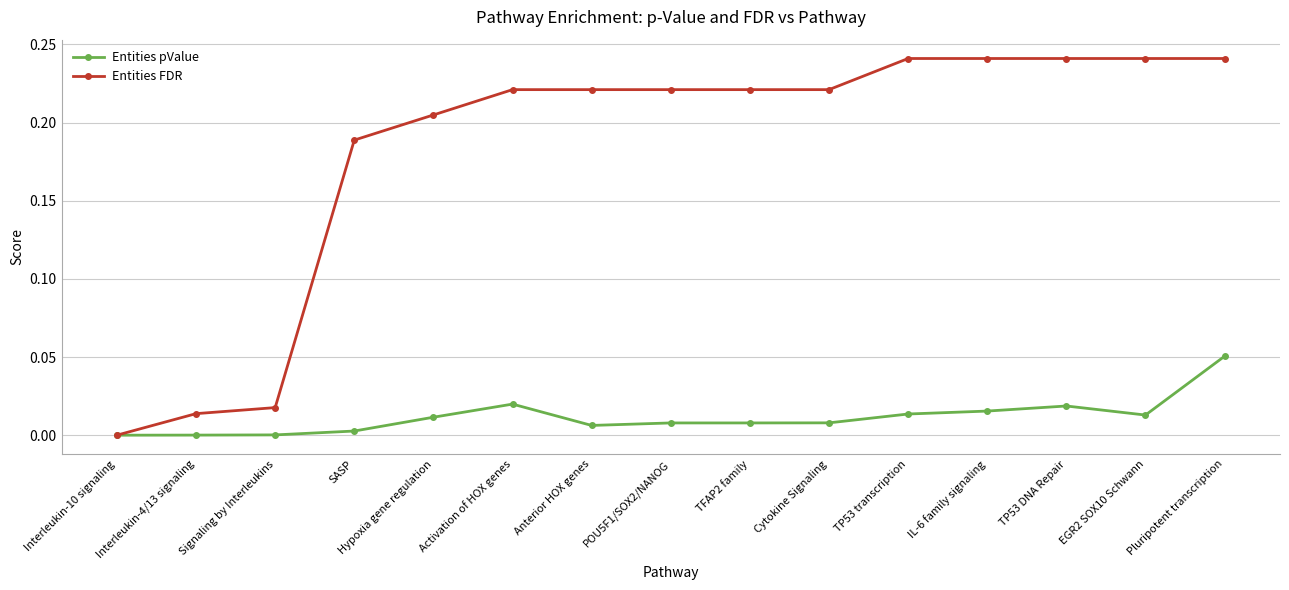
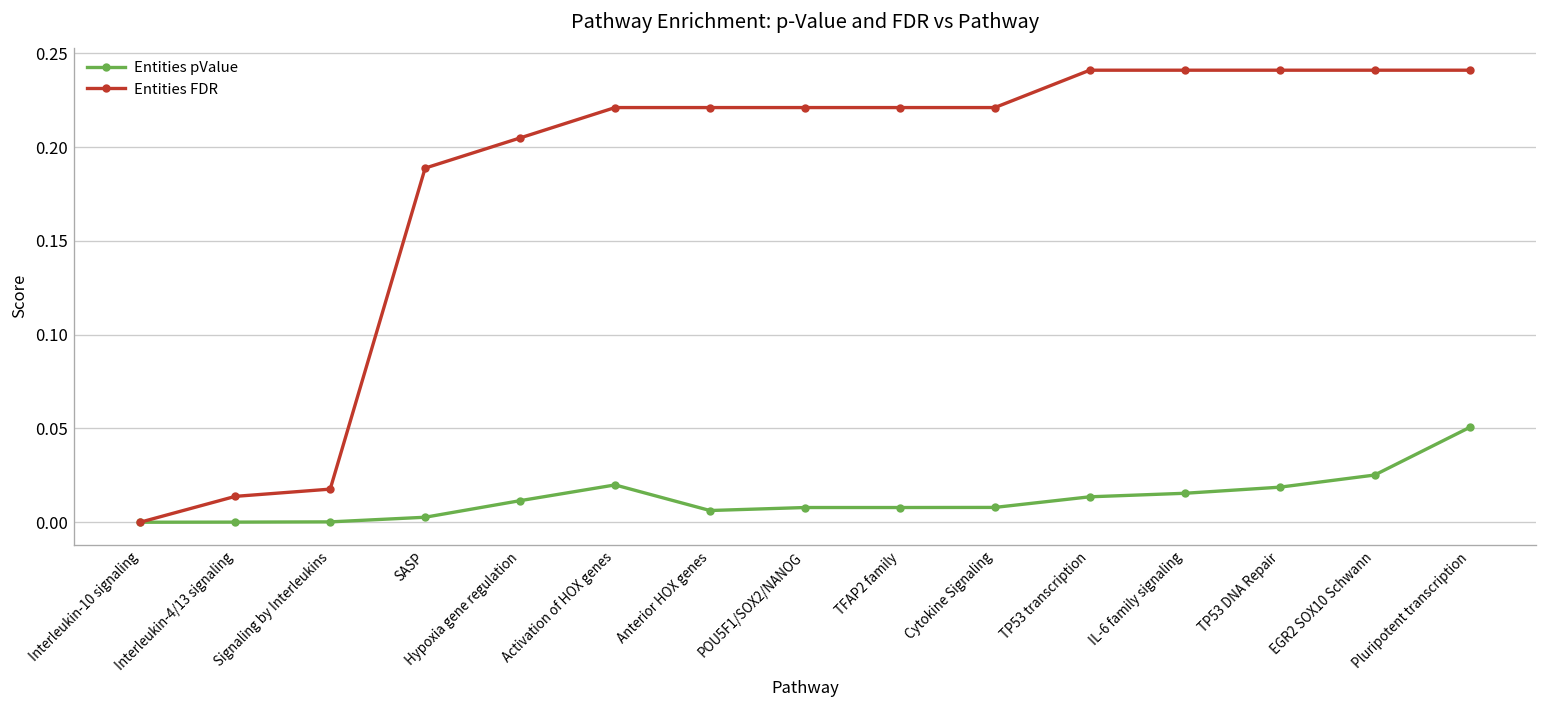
  {
    "Entities pValue": {
      "Interleukin-4/13 signaling": 0.000,
      "Signaling by Interleukins": 0.000,
      "SASP": 0.003,
      "Hypoxia gene regulation": 0.011,
      "Activation of HOX genes": 0.020,
      "Anterior HOX genes": 0.006,
      "POU5F1/SOX2/NANOG": 0.008,
      "TFAP2 family": 0.008,
      "Cytokine Signaling": 0.008,
      "TP53 transcription": 0.014,
      "IL-6 family signaling": 0.015,
      "TP53 DNA Repair": 0.019,
-     "EGR2 SOX10 Schwann": 0.013,
+     "EGR2 SOX10 Schwann": 0.025,
      "Pluripotent transcription": 0.051
    },
    "Entities FDR": {
      "Interleukin-4/13 signaling": 0.014,
      "Signaling by Interleukins": 0.018,
      "SASP": 0.189,
      "Hypoxia gene regulation": 0.205,
      "Activation of HOX genes": 0.221,
      "Anterior HOX genes": 0.221,
      "POU5F1/SOX2/NANOG": 0.221,
      "TFAP2 family": 0.221,
      "Cytokine Signaling": 0.221,
      "TP53 transcription": 0.241,
      "IL-6 family signaling": 0.241,
      "TP53 DNA Repair": 0.241,
      "EGR2 SOX10 Schwann": 0.241,
      "Pluripotent transcription": 0.241
    }
  }
